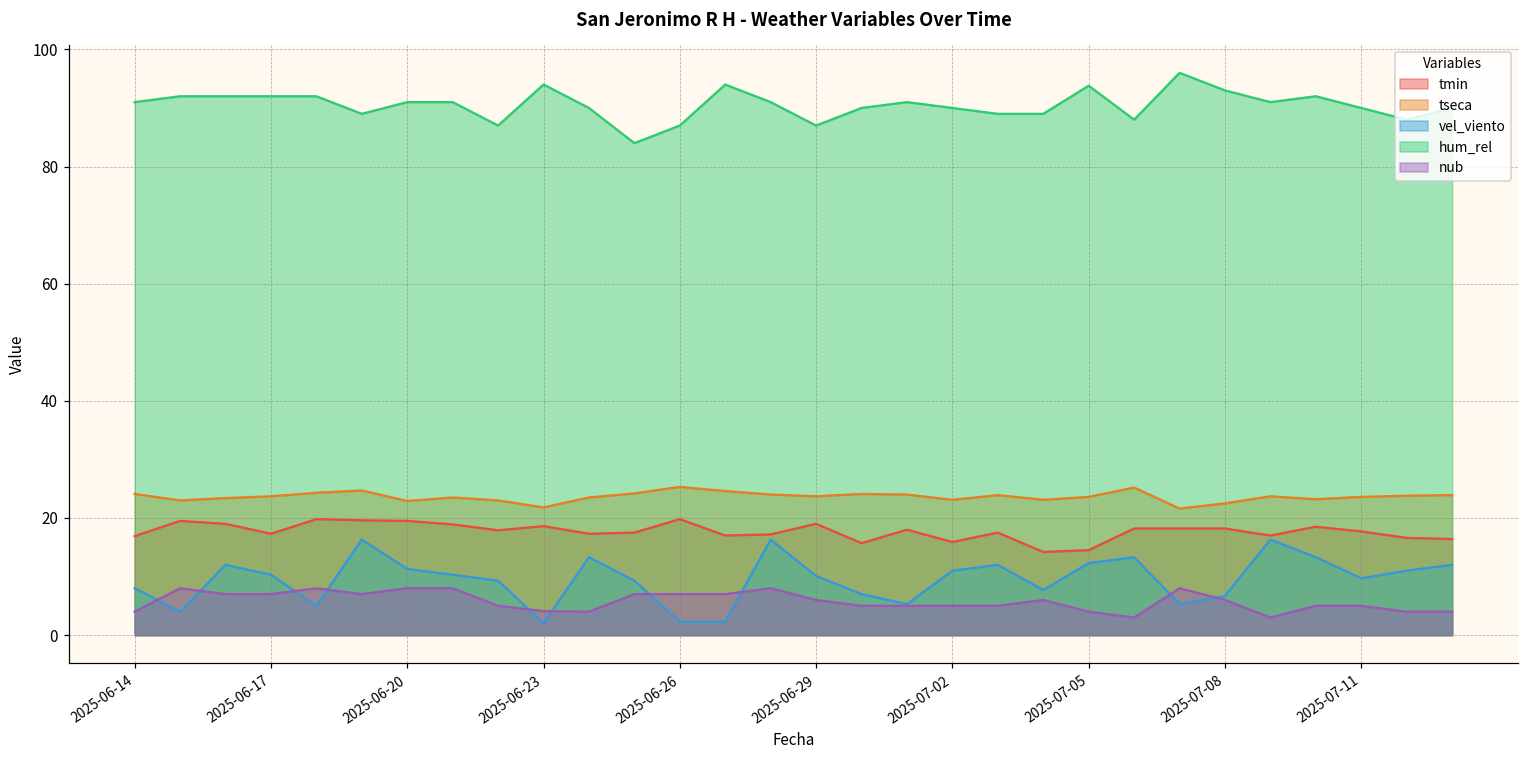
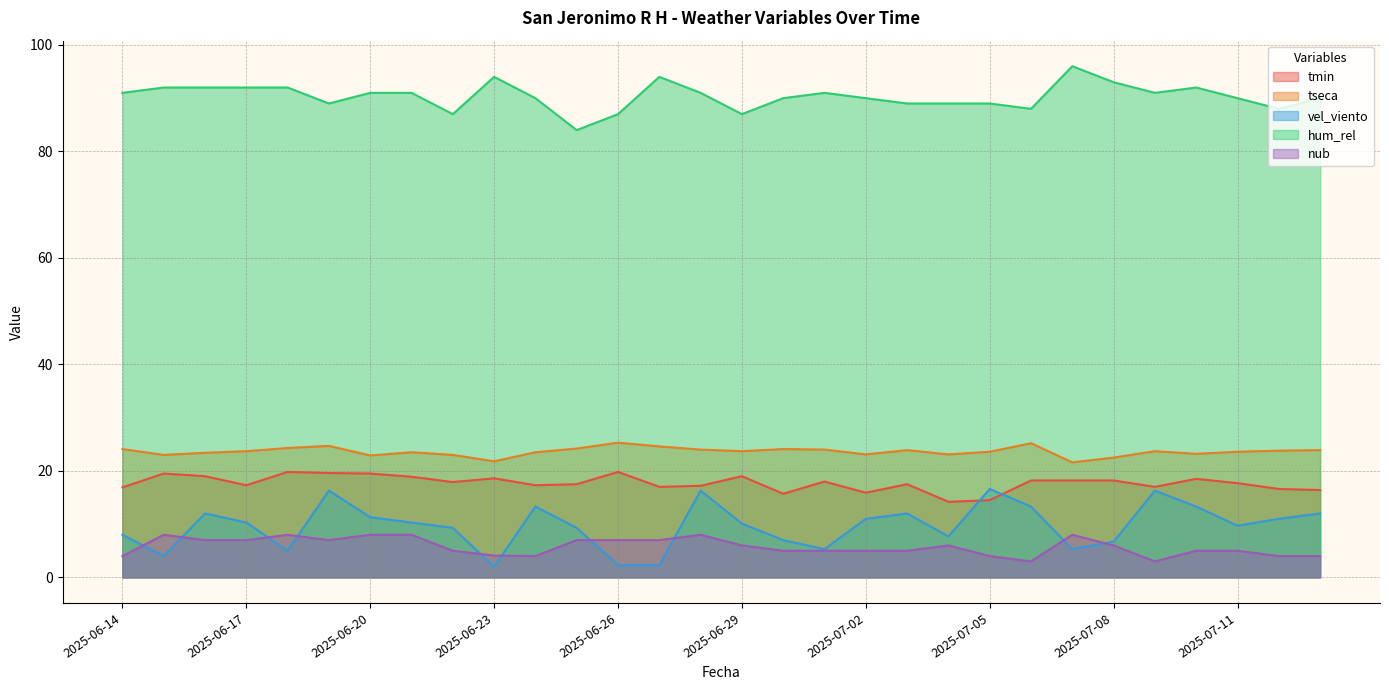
  {
    "vel_viento": {
      "2025-06-14": 8,
      "2025-06-17": 10,
      "2025-06-20": 11,
      "2025-06-23": 2,
      "2025-06-26": 2,
      "2025-06-29": 10,
      "2025-07-02": 11,
-     "2025-07-05": 12,
+     "2025-07-05": 17,
      "2025-07-08": 7,
      "2025-07-11": 10
    },
    "hum_rel": {
      "2025-06-14": 91,
      "2025-06-17": 92,
      "2025-06-20": 91,
      "2025-06-23": 94,
      "2025-06-26": 87,
      "2025-06-29": 87,
      "2025-07-02": 90,
-     "2025-07-05": 94,
+     "2025-07-05": 89,
      "2025-07-08": 93,
      "2025-07-11": 90
    },
    "nub": {
      "2025-06-14": 4,
      "2025-06-17": 7,
      "2025-06-20": 8,
      "2025-06-23": 4,
      "2025-06-26": 7,
      "2025-06-29": 6,
      "2025-07-02": 5,
      "2025-07-05": 4,
      "2025-07-08": 6,
      "2025-07-11": 5
    }
  }
